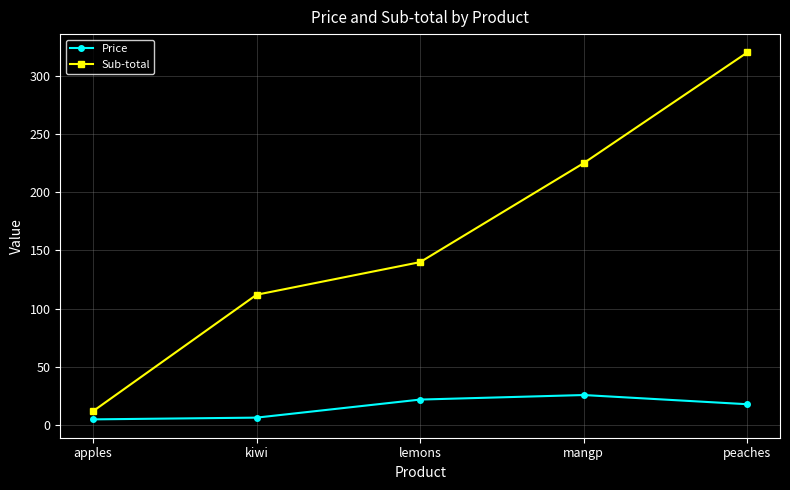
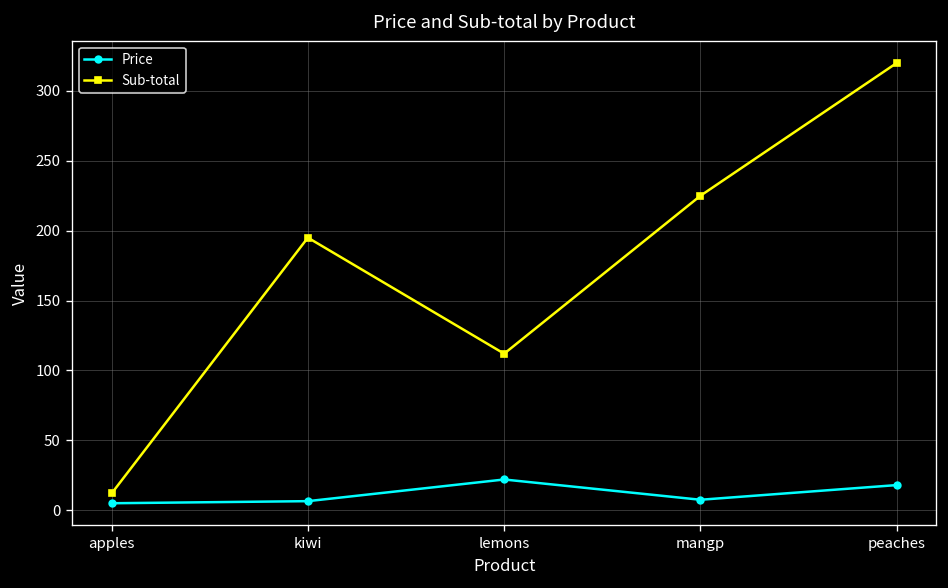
  {
    "Price": {
      "apples": 5,
      "kiwi": 7,
      "lemons": 22,
-     "mangp": 26,
+     "mangp": 8,
      "peaches": 18
    },
    "Sub-total": {
      "apples": 12,
-     "kiwi": 112,
-     "lemons": 140,
+     "kiwi": 195,
+     "lemons": 112,
      "mangp": 225,
      "peaches": 320
    }
  }
